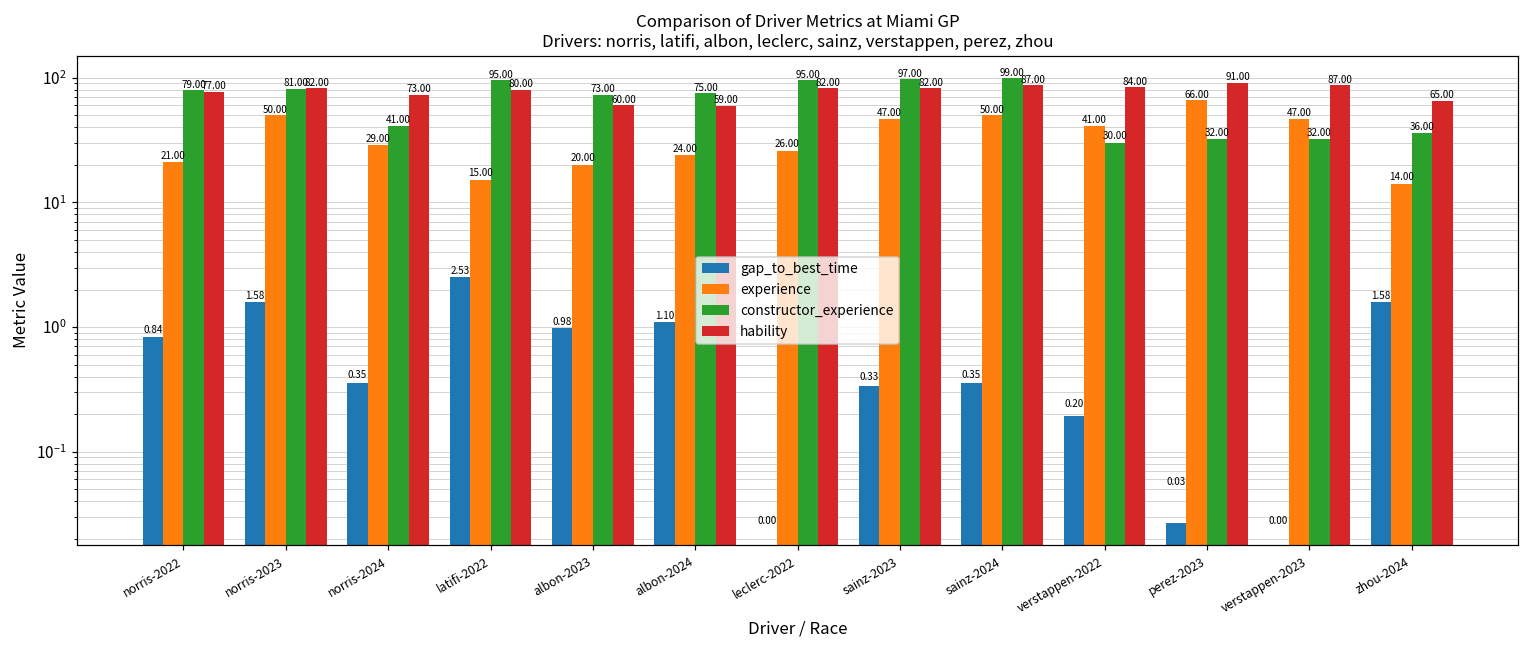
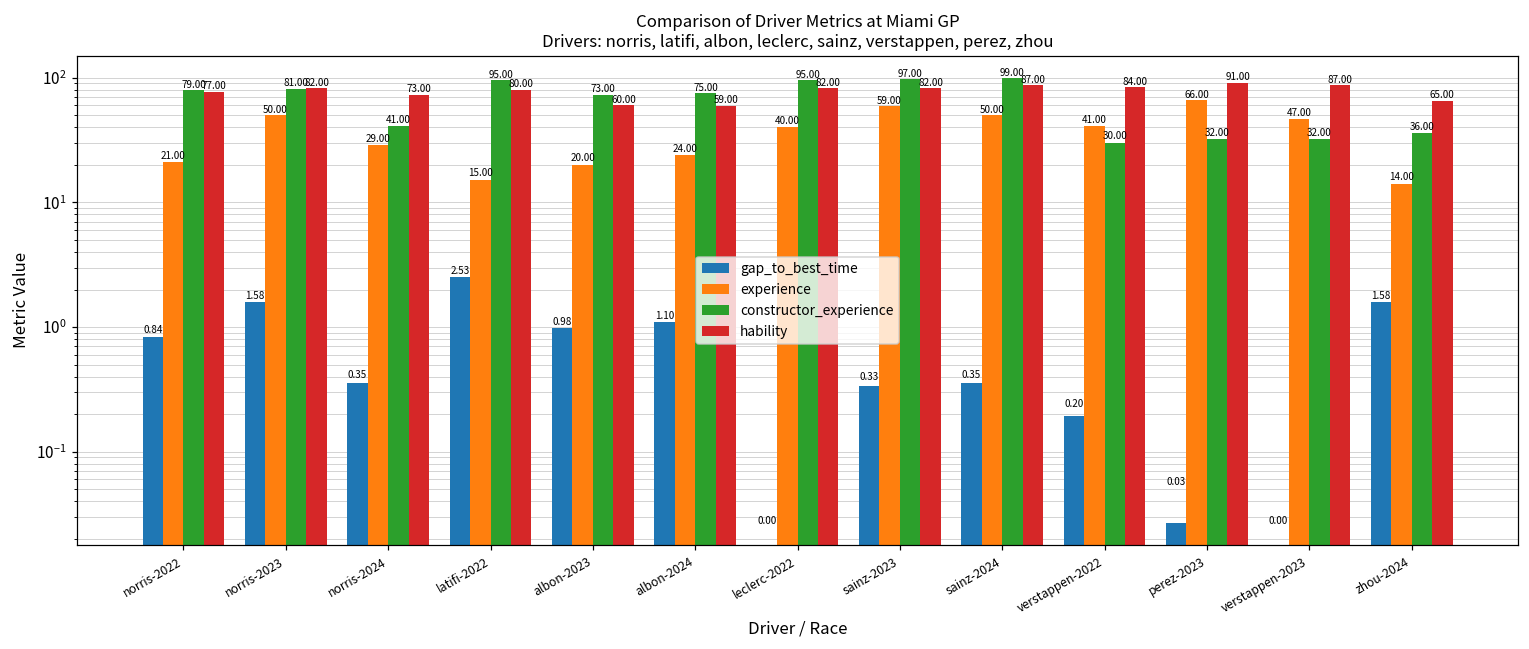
  {
    "gap_to_best_time": {
      "norris-2022": 0.84,
      "norris-2023": 1.58,
      "norris-2024": 0.35,
      "latifi-2022": 2.53,
      "albon-2023": 0.98,
      "albon-2024": 1.10,
      "sainz-2023": 0.33,
      "sainz-2024": 0.35,
      "verstappen-2022": 0.20,
      "zhou-2024": 1.58
    },
    "experience": {
      "norris-2022": 21.00,
      "norris-2023": 50.00,
      "norris-2024": 29.00,
      "latifi-2022": 15.00,
      "albon-2023": 20.00,
      "albon-2024": 24.00,
-     "leclerc-2022": 26.00,
-     "sainz-2023": 47.00,
+     "leclerc-2022": 40.00,
+     "sainz-2023": 59.00,
      "sainz-2024": 50.00,
      "verstappen-2022": 41.00,
      "perez-2023": 66.00,
      "verstappen-2023": 47.00,
      "zhou-2024": 14.00
    },
    "constructor_experience": {
      "norris-2024": 41.00,
      "latifi-2022": 95.00,
      "albon-2023": 73.00,
      "albon-2024": 75.00,
      "leclerc-2022": 95.00,
      "sainz-2023": 97.00,
      "sainz-2024": 99.00,
      "verstappen-2022": 30.00,
      "perez-2023": 32.00,
      "verstappen-2023": 32.00,
      "zhou-2024": 36.00
    },
    "hability": {
      "norris-2024": 73.00,
      "latifi-2022": 80.00,
      "albon-2023": 60.00,
      "albon-2024": 59.00,
      "leclerc-2022": 82.00,
      "sainz-2023": 82.00,
      "sainz-2024": 87.00,
      "verstappen-2022": 84.00,
      "perez-2023": 91.00,
      "verstappen-2023": 87.00,
      "zhou-2024": 65.00
    }
  }
